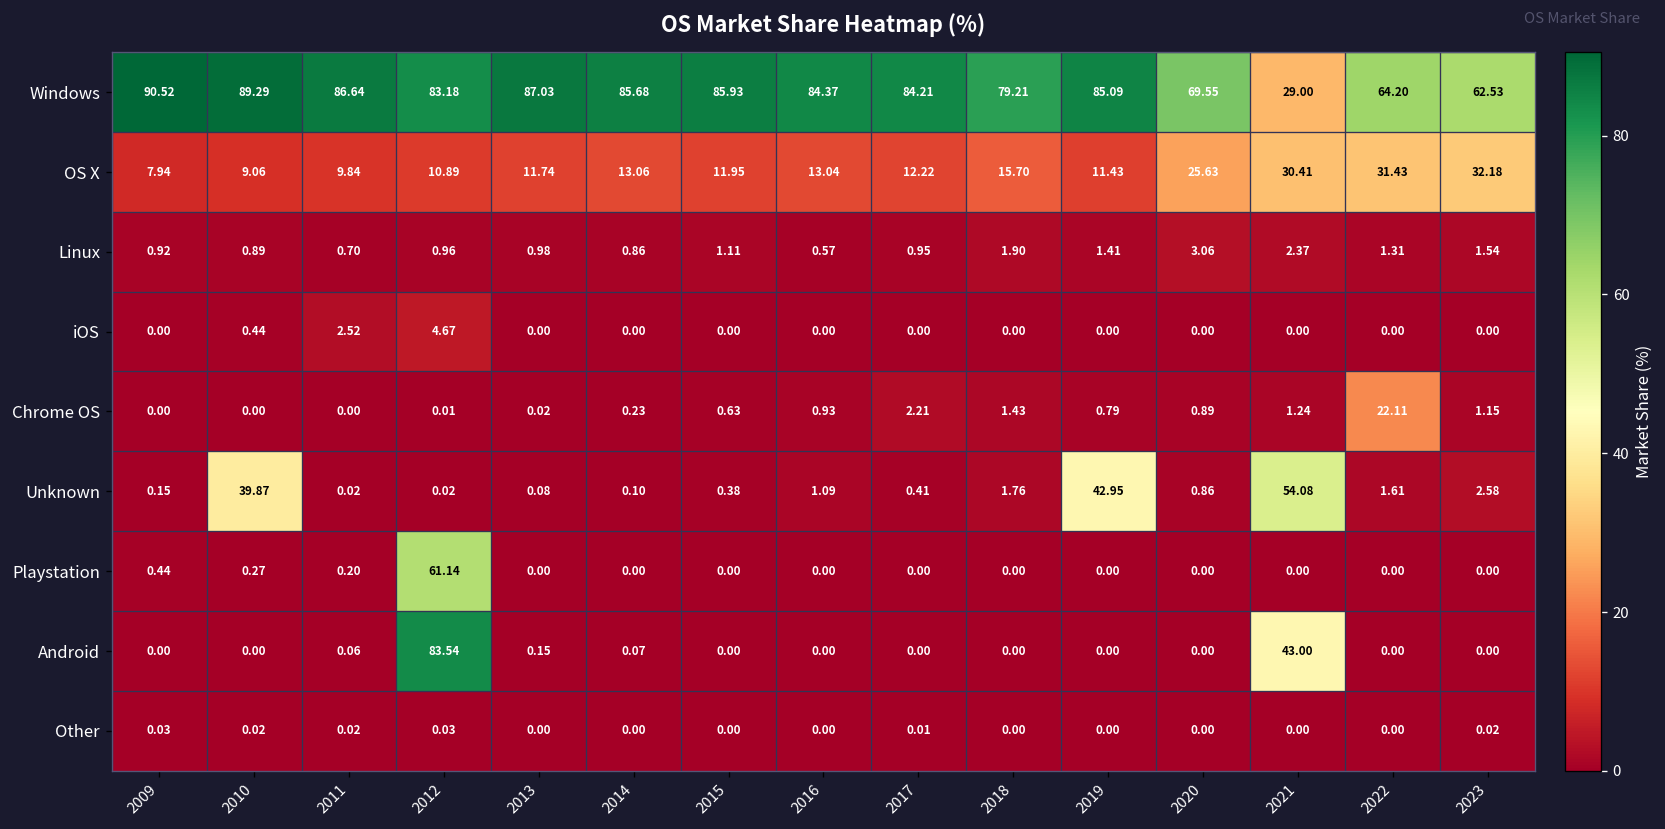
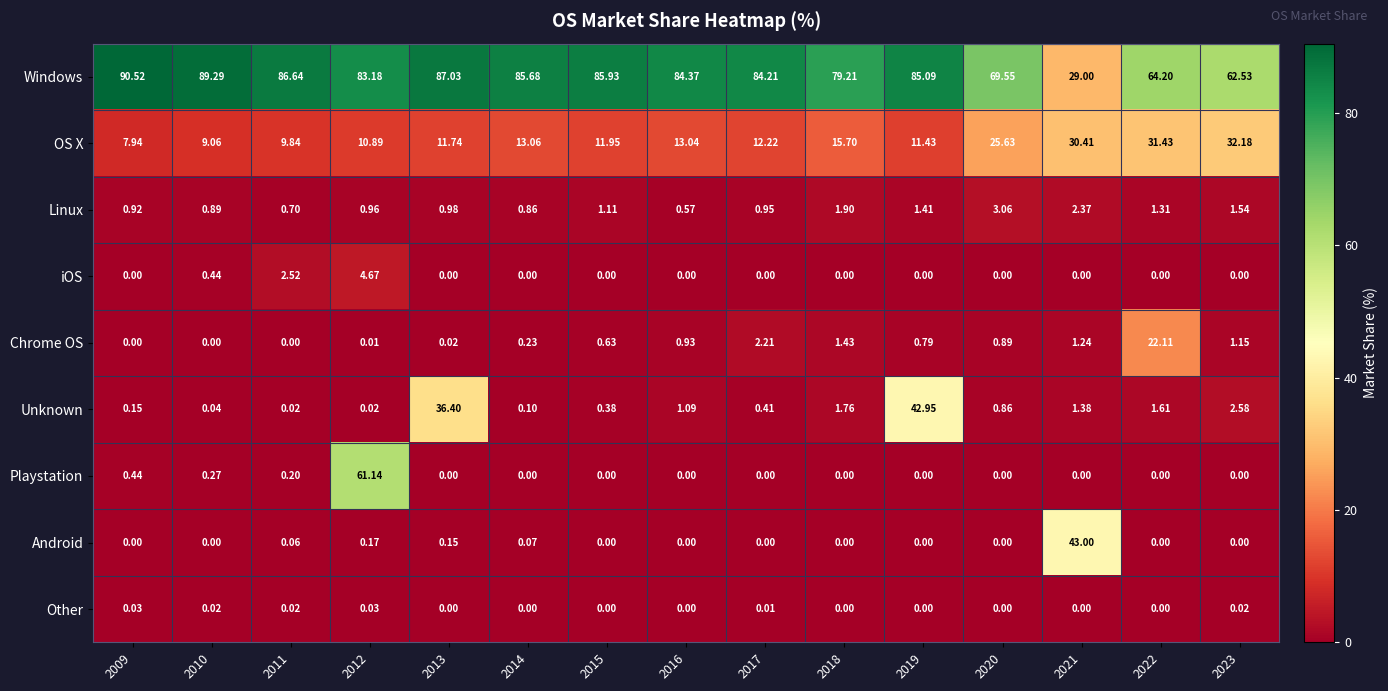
  {
    "Windows": {
      "2009": 90.52,
      "2010": 89.29,
      "2011": 86.64,
      "2012": 83.18,
      "2013": 87.03,
      "2014": 85.68,
      "2015": 85.93,
      "2016": 84.37,
      "2017": 84.21,
      "2018": 79.21,
      "2019": 85.09,
      "2020": 69.55,
      "2021": 29.00,
      "2022": 64.20,
      "2023": 62.53
    },
    "OS X": {
      "2009": 7.94,
      "2010": 9.06,
      "2011": 9.84,
      "2012": 10.89,
      "2013": 11.74,
      "2014": 13.06,
      "2015": 11.95,
      "2016": 13.04,
      "2017": 12.22,
      "2018": 15.70,
      "2019": 11.43,
      "2020": 25.63,
      "2021": 30.41,
      "2022": 31.43,
      "2023": 32.18
    },
    "Linux": {
      "2009": 0.92,
      "2010": 0.89,
      "2011": 0.70,
      "2012": 0.96,
      "2013": 0.98,
      "2014": 0.86,
      "2015": 1.11,
      "2016": 0.57,
      "2017": 0.95,
      "2018": 1.90,
      "2019": 1.41,
      "2020": 3.06,
      "2021": 2.37,
      "2022": 1.31,
      "2023": 1.54
    },
    "iOS": {
      "2009": 0.00,
      "2010": 0.44,
      "2011": 2.52,
      "2012": 4.67,
      "2013": 0.00,
      "2014": 0.00,
      "2015": 0.00,
      "2016": 0.00,
      "2017": 0.00,
      "2018": 0.00,
      "2019": 0.00,
      "2020": 0.00,
      "2021": 0.00,
      "2022": 0.00,
      "2023": 0.00
    },
    "Chrome OS": {
      "2009": 0.00,
      "2010": 0.00,
      "2011": 0.00,
      "2012": 0.01,
      "2013": 0.02,
      "2014": 0.23,
      "2015": 0.63,
      "2016": 0.93,
      "2017": 2.21,
      "2018": 1.43,
      "2019": 0.79,
      "2020": 0.89,
      "2021": 1.24,
      "2022": 22.11,
      "2023": 1.15
    },
    "Unknown": {
      "2009": 0.15,
-     "2010": 39.87,
+     "2010": 0.04,
      "2011": 0.02,
      "2012": 0.02,
-     "2013": 0.08,
+     "2013": 36.40,
      "2014": 0.10,
      "2015": 0.38,
      "2016": 1.09,
      "2017": 0.41,
      "2018": 1.76,
      "2019": 42.95,
      "2020": 0.86,
-     "2021": 54.08,
+     "2021": 1.38,
      "2022": 1.61,
      "2023": 2.58
    },
    "Playstation": {
      "2009": 0.44,
      "2010": 0.27,
      "2011": 0.20,
      "2012": 61.14,
      "2013": 0.00,
      "2014": 0.00,
      "2015": 0.00,
      "2016": 0.00,
      "2017": 0.00,
      "2018": 0.00,
      "2019": 0.00,
      "2020": 0.00,
      "2021": 0.00,
      "2022": 0.00,
      "2023": 0.00
    },
    "Android": {
      "2009": 0.00,
      "2010": 0.00,
      "2011": 0.06,
-     "2012": 83.54,
+     "2012": 0.17,
      "2013": 0.15,
      "2014": 0.07,
      "2015": 0.00,
      "2016": 0.00,
      "2017": 0.00,
      "2018": 0.00,
      "2019": 0.00,
      "2020": 0.00,
      "2021": 43.00,
      "2022": 0.00,
      "2023": 0.00
    },
    "Other": {
      "2009": 0.03,
      "2010": 0.02,
      "2011": 0.02,
      "2012": 0.03,
      "2013": 0.00,
      "2014": 0.00,
      "2015": 0.00,
      "2016": 0.00,
      "2017": 0.01,
      "2018": 0.00,
      "2019": 0.00,
      "2020": 0.00,
      "2021": 0.00,
      "2022": 0.00,
      "2023": 0.02
    }
  }
